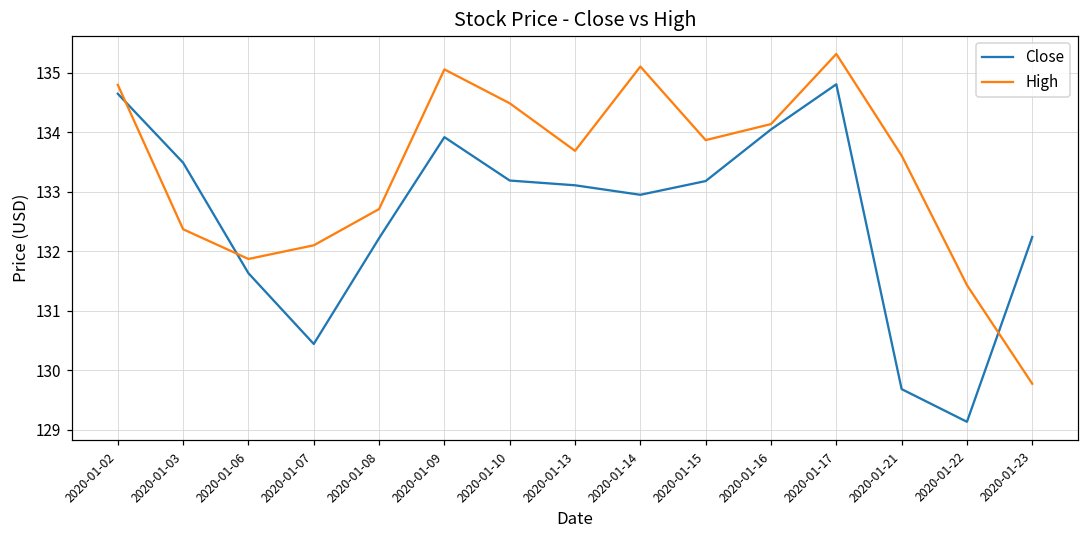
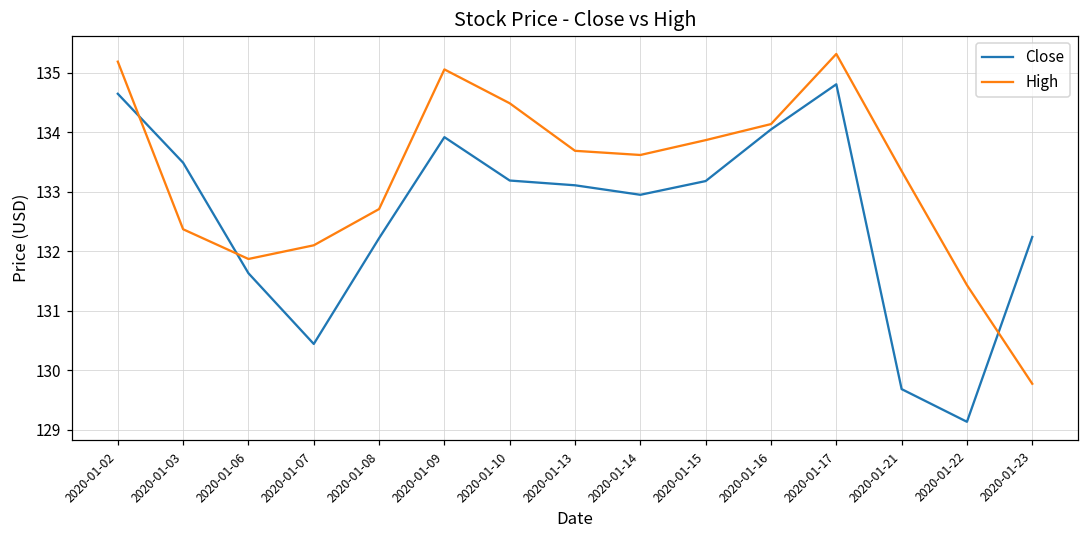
  {
    "Close": {
      "2020-01-02": 134.6,
      "2020-01-03": 133.5,
      "2020-01-06": 131.6,
      "2020-01-07": 130.4,
      "2020-01-08": 132.2,
      "2020-01-09": 133.9,
      "2020-01-10": 133.2,
      "2020-01-13": 133.1,
      "2020-01-14": 132.9,
      "2020-01-15": 133.2,
      "2020-01-16": 134.1,
      "2020-01-17": 134.8,
      "2020-01-21": 129.7,
      "2020-01-22": 129.1,
      "2020-01-23": 132.2
    },
    "High": {
-     "2020-01-02": 134.8,
+     "2020-01-02": 135.2,
      "2020-01-03": 132.4,
      "2020-01-06": 131.9,
      "2020-01-07": 132.1,
      "2020-01-08": 132.7,
      "2020-01-09": 135.1,
      "2020-01-10": 134.5,
      "2020-01-13": 133.7,
-     "2020-01-14": 135.1,
+     "2020-01-14": 133.6,
      "2020-01-15": 133.9,
      "2020-01-16": 134.1,
      "2020-01-17": 135.3,
-     "2020-01-21": 133.6,
+     "2020-01-21": 133.4,
      "2020-01-22": 131.4,
      "2020-01-23": 129.8
    }
  }
